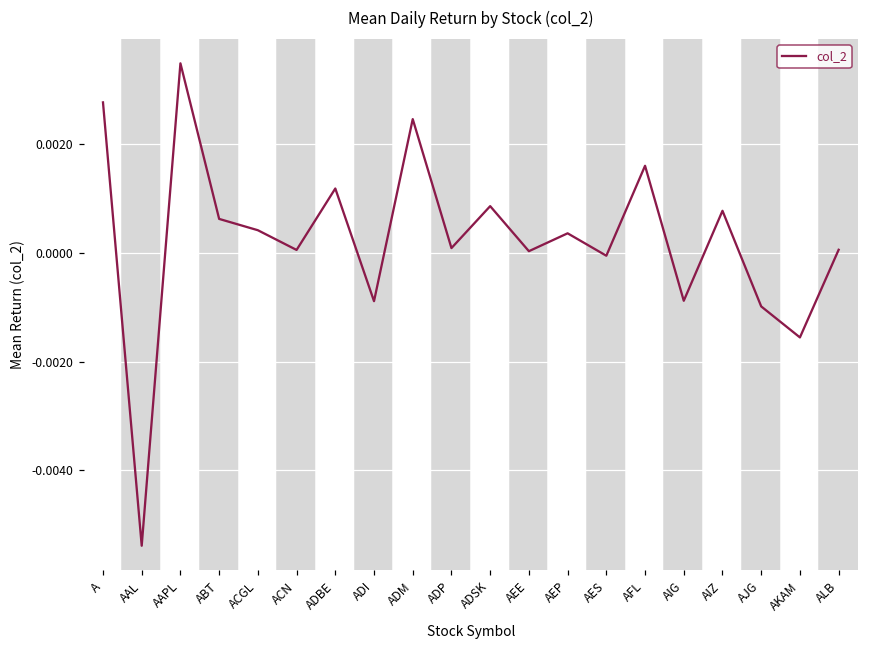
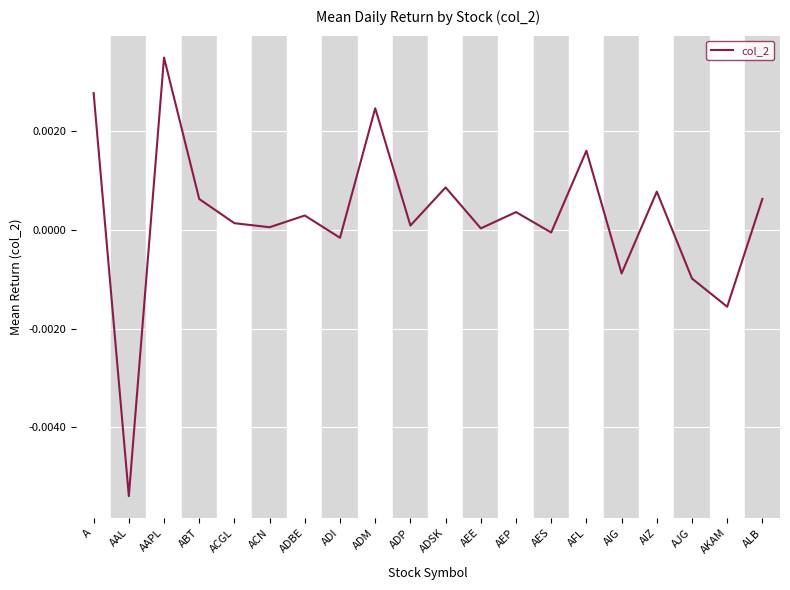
  {
    "A": 0.0028,
    "AAL": -0.0054,
    "AAPL": 0.0035,
    "ABT": 0.0006,
-   "ACGL": 0.0004,
+   "ACGL": 0.0001,
    "ACN": 0.0001,
-   "ADBE": 0.0012,
-   "ADI": -0.0009,
+   "ADBE": 0.0003,
+   "ADI": -0.0002,
    "ADM": 0.0025,
    "ADP": 0.0001,
    "ADSK": 0.0009,
    "AEE": 0.0000,
    "AEP": 0.0004,
    "AES": -0.0001,
    "AFL": 0.0016,
    "AIG": -0.0009,
    "AIZ": 0.0008,
    "AJG": -0.0010,
    "AKAM": -0.0016,
-   "ALB": 0.0001
+   "ALB": 0.0006
  }
